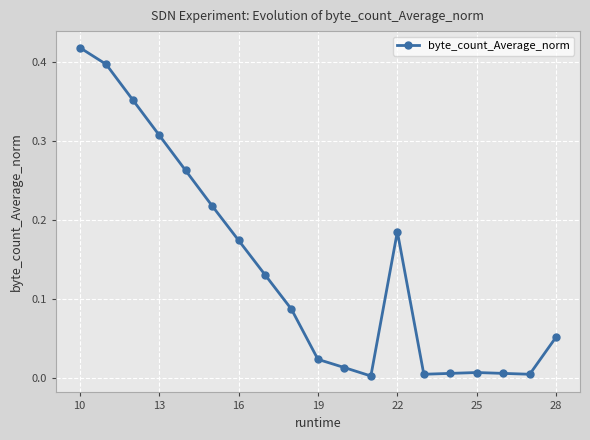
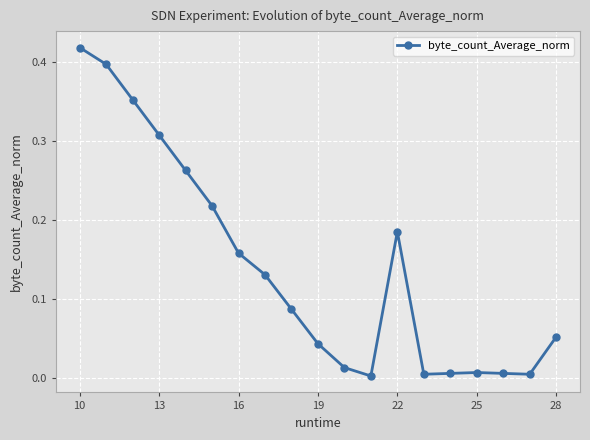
  {
    "10": 0.42,
    "13": 0.31,
-   "16": 0.17,
-   "19": 0.02,
+   "16": 0.16,
+   "19": 0.04,
    "22": 0.18,
    "25": 0.01,
    "28": 0.05
  }
